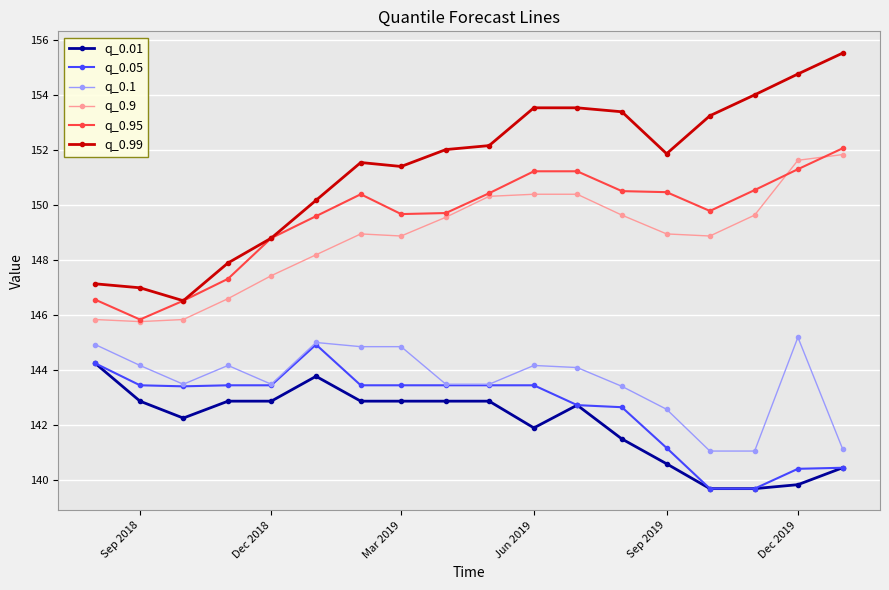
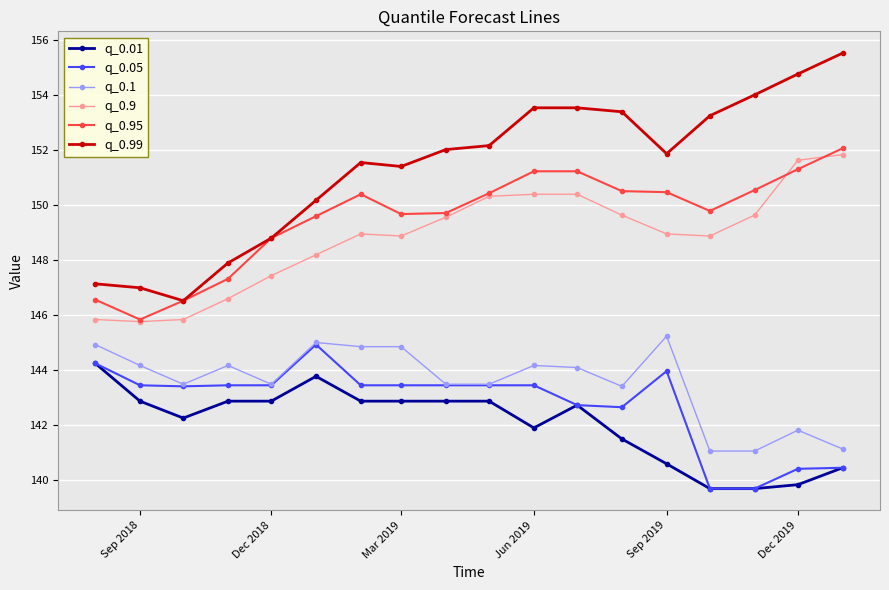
  {
    "q_0.01": {
      "Sep 2018": 142.9,
      "Dec 2018": 142.9,
      "Mar 2019": 142.9,
      "Jun 2019": 141.9,
      "Sep 2019": 140.6,
      "Dec 2019": 139.8
    },
    "q_0.05": {
      "Sep 2018": 143.4,
      "Mar 2019": 143.4,
      "Jun 2019": 143.4,
-     "Sep 2019": 141.2,
+     "Sep 2019": 143.9,
      "Dec 2019": 140.4
    },
    "q_0.1": {
      "Sep 2018": 144.2,
      "Mar 2019": 144.8,
      "Jun 2019": 144.2,
-     "Sep 2019": 142.6,
-     "Dec 2019": 145.2
+     "Sep 2019": 145.2,
+     "Dec 2019": 141.8
    },
    "q_0.9": {
      "Dec 2018": 147.4,
      "Mar 2019": 148.9,
      "Jun 2019": 150.4,
      "Sep 2019": 148.9,
      "Dec 2019": 151.6
    },
    "q_0.95": {
      "Mar 2019": 149.7,
      "Jun 2019": 151.2,
      "Sep 2019": 150.5,
      "Dec 2019": 151.3
    },
    "q_0.99": {
      "Sep 2018": 147.0,
      "Mar 2019": 151.4,
      "Jun 2019": 153.5,
      "Sep 2019": 151.9,
      "Dec 2019": 154.8
    }
  }
